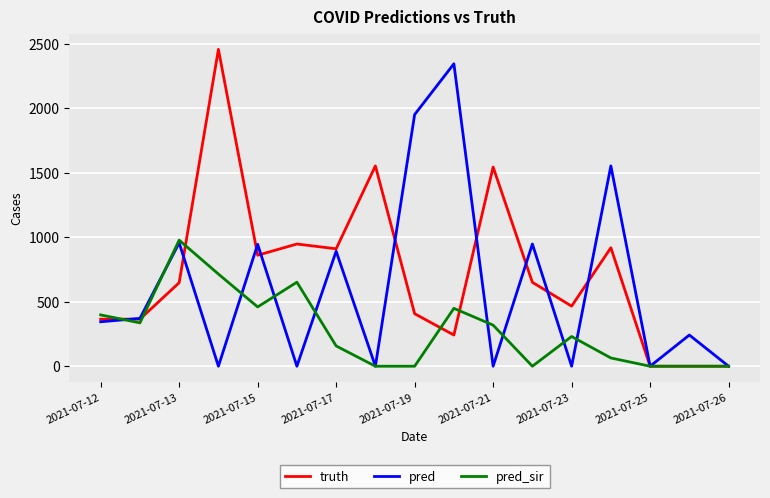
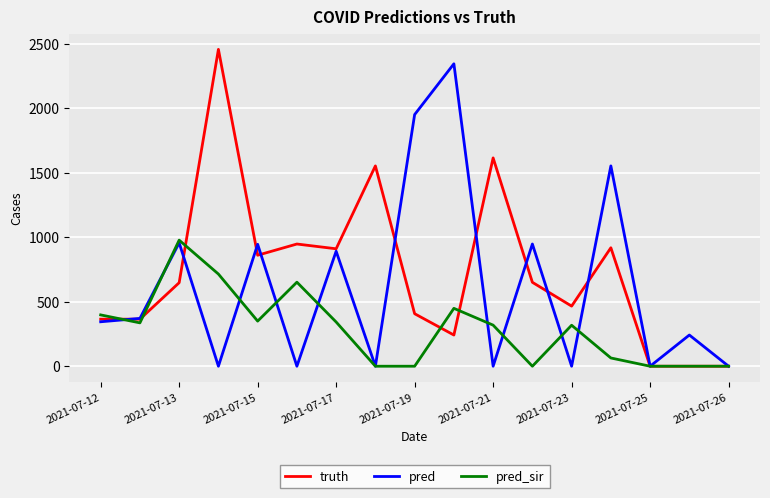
  {
    "truth": {
      "2021-07-13": 650,
      "2021-07-15": 860,
      "2021-07-19": 410,
-     "2021-07-21": 1550,
+     "2021-07-21": 1620,
      "2021-07-23": 470
    },
    "pred": {
      "2021-07-13": 960,
      "2021-07-15": 950,
      "2021-07-19": 1950,
      "2021-07-21": 0,
      "2021-07-23": 0
    },
    "pred_sir": {
      "2021-07-13": 980,
-     "2021-07-15": 460,
-     "2021-07-17": 160,
+     "2021-07-15": 350,
+     "2021-07-17": 340,
      "2021-07-19": 0,
      "2021-07-21": 320,
-     "2021-07-23": 230
+     "2021-07-23": 320
    }
  }
